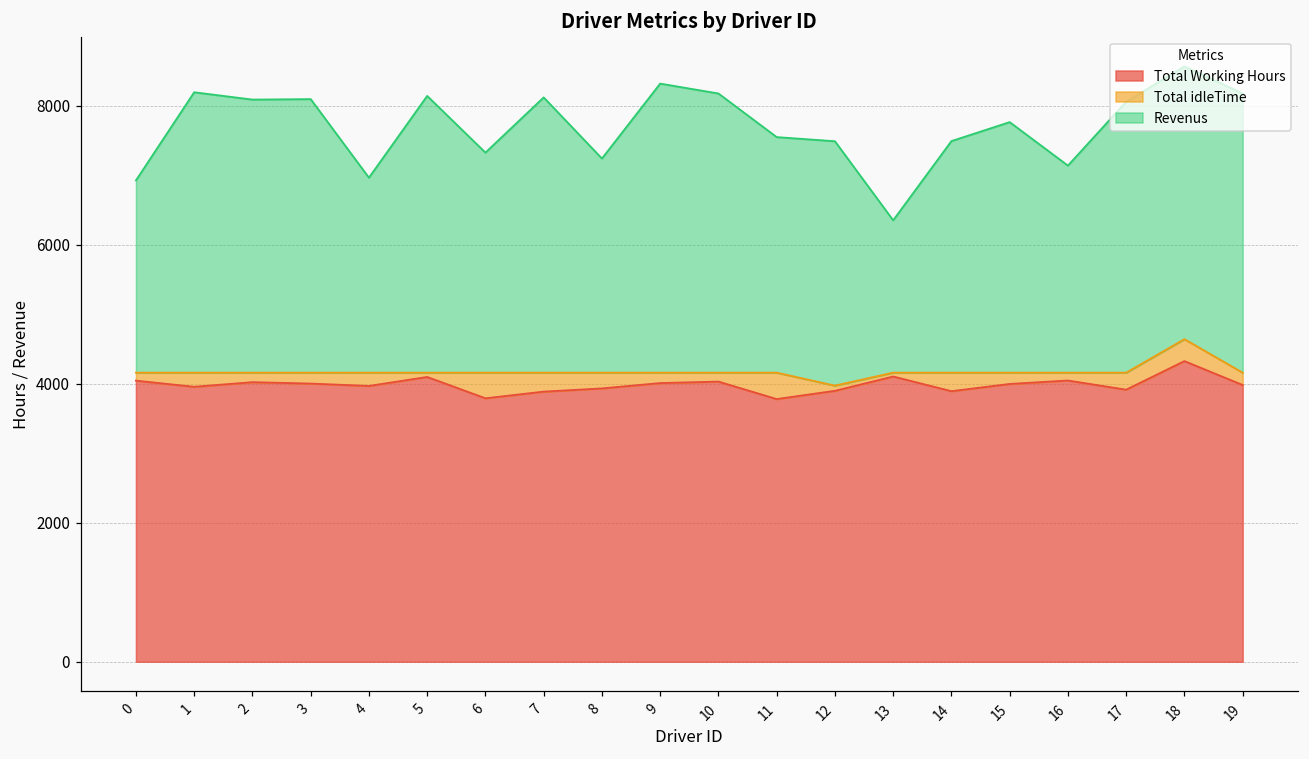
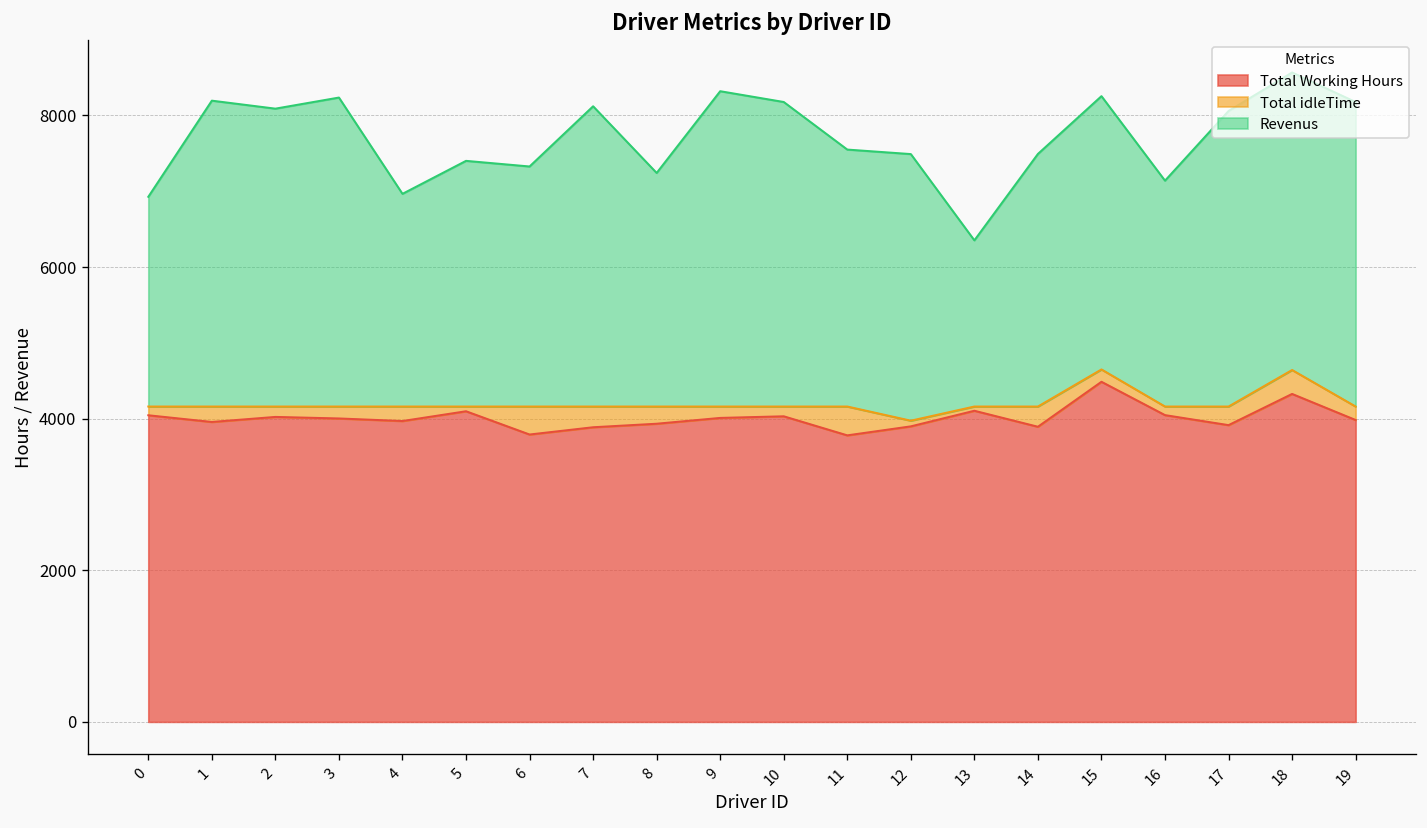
  {
    "Total Working Hours": {
      "0": 4000,
      "1": 4000,
      "2": 4000,
      "3": 4000,
      "4": 4000,
      "5": 4100,
      "6": 3800,
      "7": 3900,
      "8": 3900,
      "9": 4000,
      "10": 4000,
      "11": 3800,
      "12": 3900,
      "13": 4100,
      "14": 3900,
-     "15": 4000,
+     "15": 4500,
      "16": 4000,
      "17": 3900,
      "18": 4300,
      "19": 4000
    },
    "Total idleTime": {
      "15": 200
    },
    "Revenus": {
-     "3": 8100,
-     "5": 8100,
+     "3": 8200,
+     "5": 7400,
      "15": 3600
    }
  }
